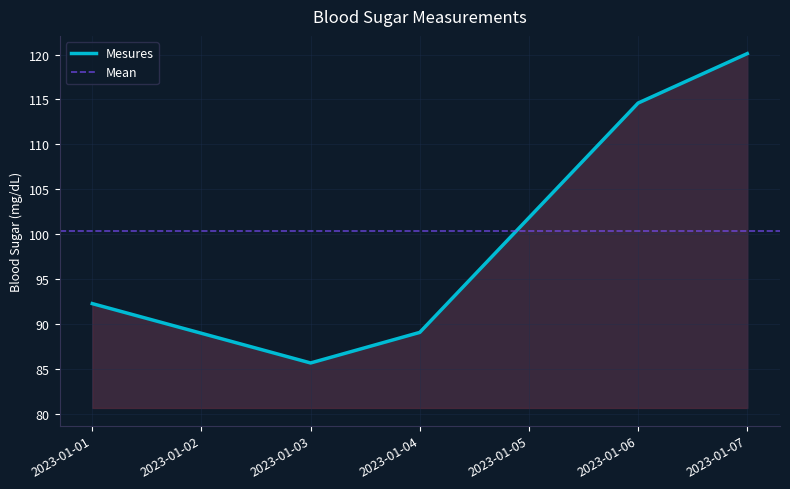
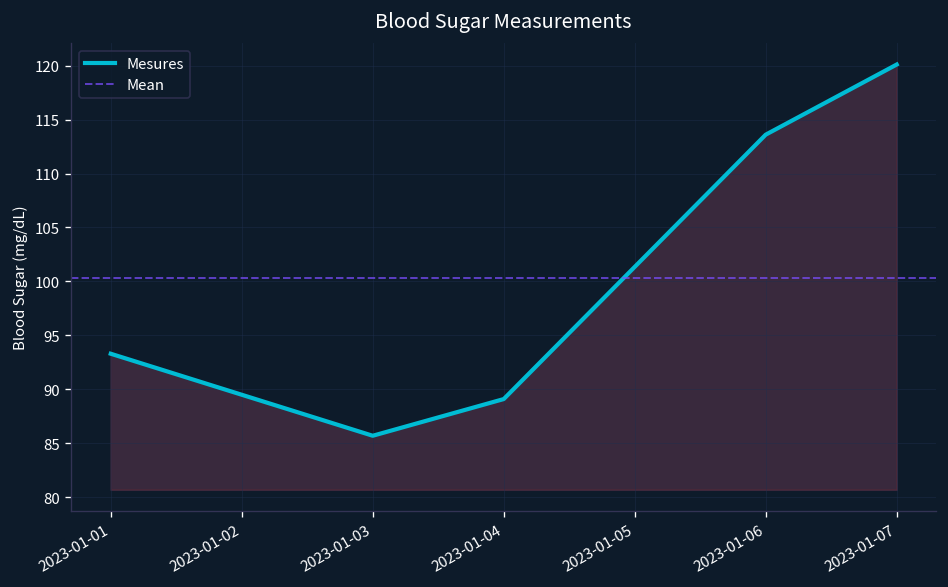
  {
-   "2023-01-01": 92,
+   "2023-01-01": 93,
    "2023-01-03": 86,
    "2023-01-04": 89,
-   "2023-01-06": 115,
+   "2023-01-06": 114,
    "2023-01-07": 120
  }
